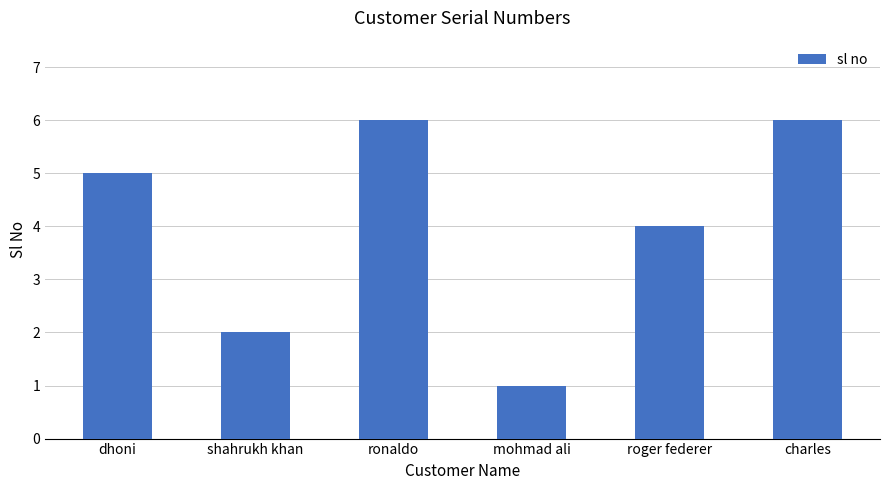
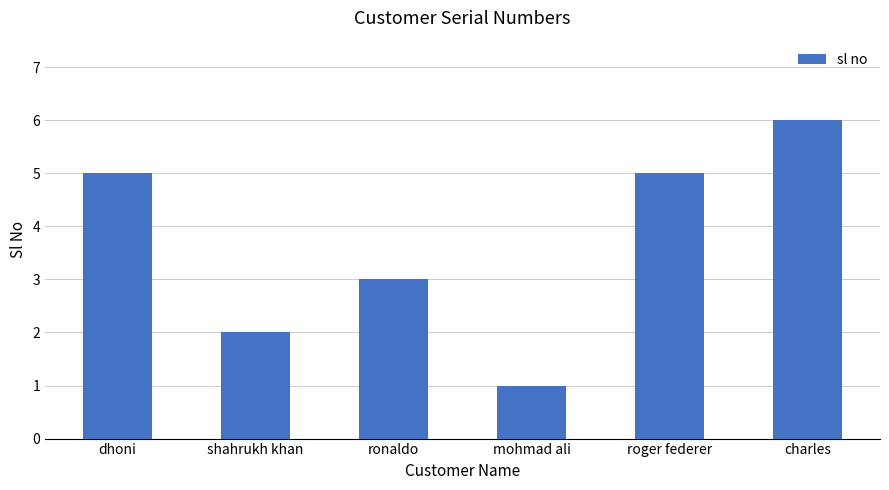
  {
    "dhoni": 5,
    "shahrukh khan": 2,
-   "ronaldo": 6,
+   "ronaldo": 3,
    "mohmad ali": 1,
-   "roger federer": 4,
+   "roger federer": 5,
    "charles": 6
  }
